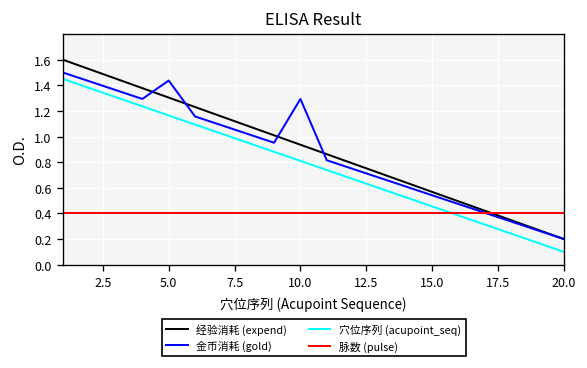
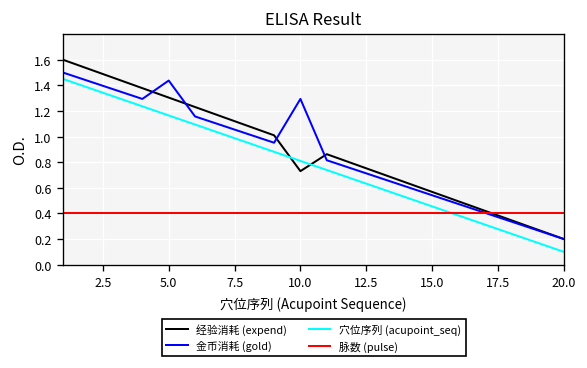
  {
    "经验消耗 (expend)": {
      "5.0": 1.31,
-     "10.0": 0.94,
+     "10.0": 0.73,
      "15.0": 0.57
    },
    "金币消耗 (gold)": {
      "5.0": 1.44,
      "10.0": 1.29,
      "15.0": 0.54
    },
    "穴位序列 (acupoint_seq)": {
      "5.0": 1.17,
      "10.0": 0.81,
      "15.0": 0.46,
      "20.0": 0.10
    },
    "脉数 (pulse)": {
      "5.0": 0.40,
      "10.0": 0.40,
      "15.0": 0.40,
      "20.0": 0.40
    }
  }
